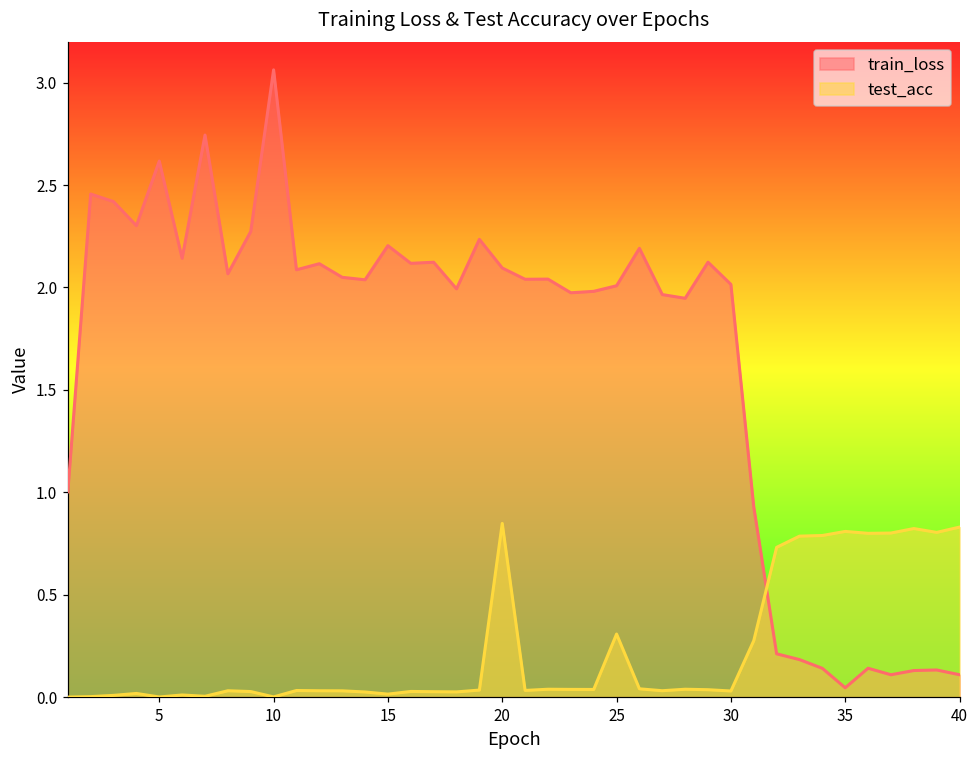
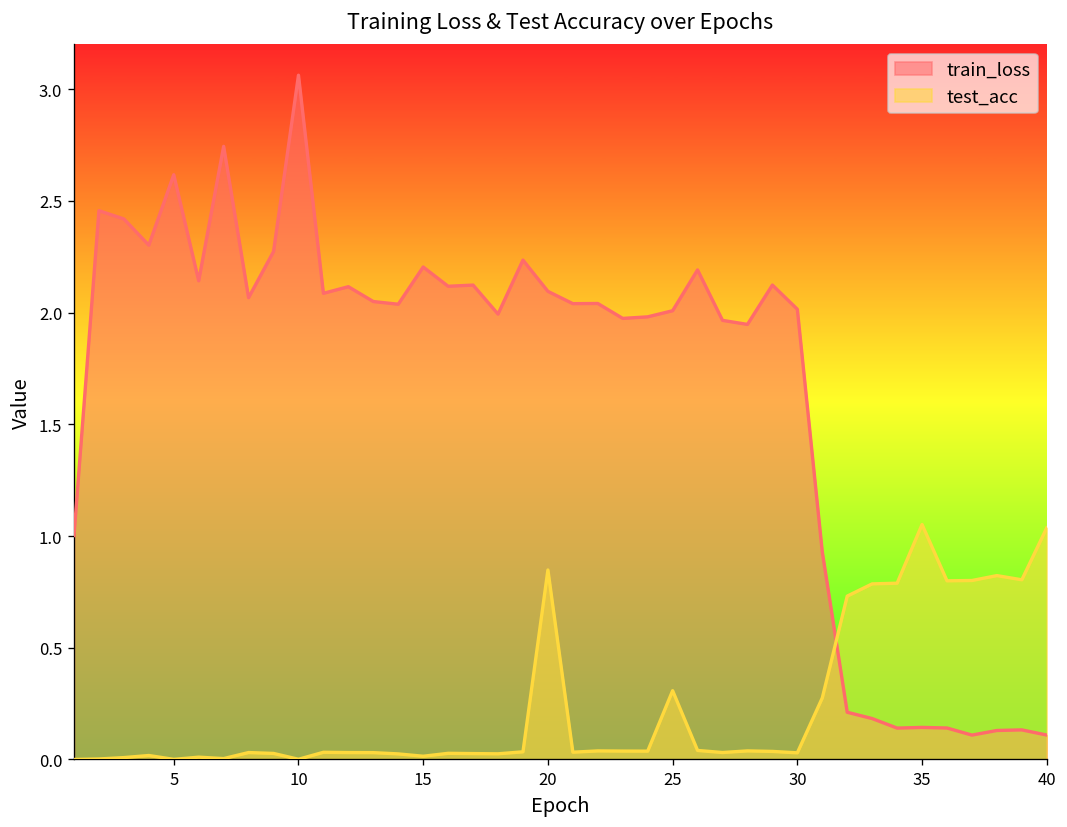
  {
    "train_loss": {
      "5": 2.62,
      "10": 3.06,
      "15": 2.20,
      "20": 2.10,
      "25": 2.01,
      "30": 2.02,
-     "35": 0.05,
+     "35": 0.14,
      "40": 0.11
    },
    "test_acc": {
      "5": 0.00,
      "10": 0.00,
      "15": 0.01,
      "20": 0.85,
      "25": 0.31,
      "30": 0.03,
-     "35": 0.81,
-     "40": 0.83
+     "35": 1.05,
+     "40": 1.04
    }
  }
